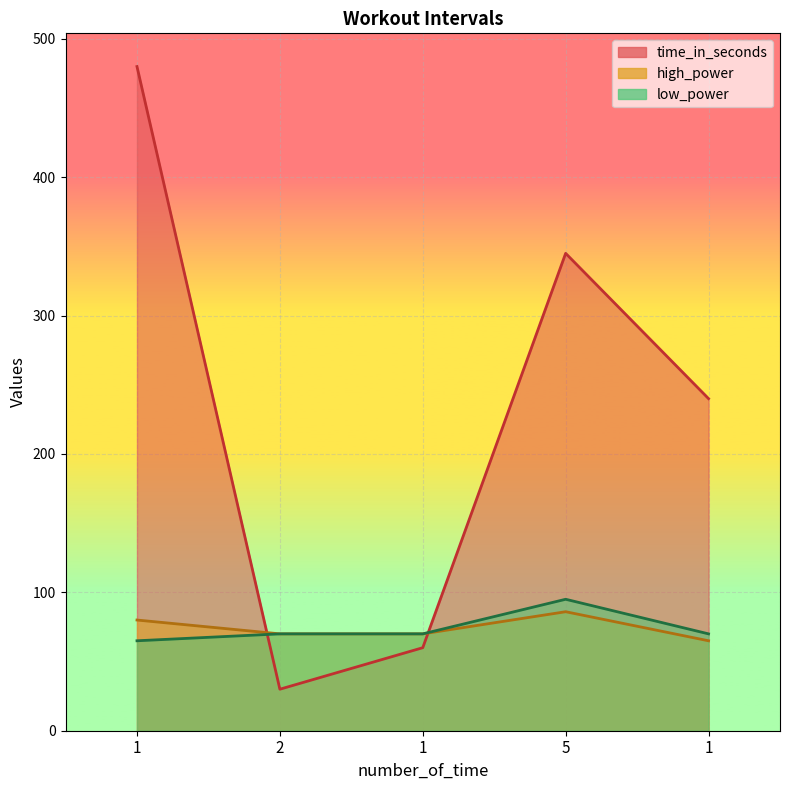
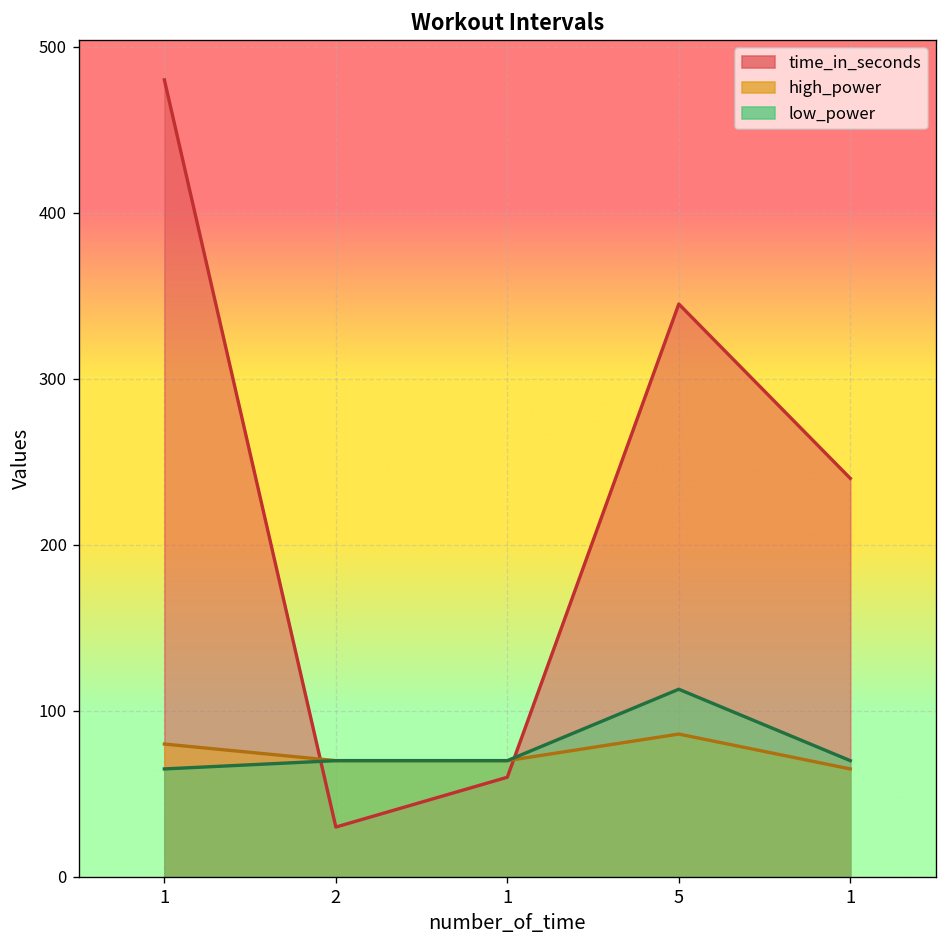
  {
    "time_in_seconds": {
      "2": 30,
      "5": 345
    },
    "high_power": {
      "5": 86
    },
    "low_power": {
-     "5": 95
+     "5": 113
    }
  }
